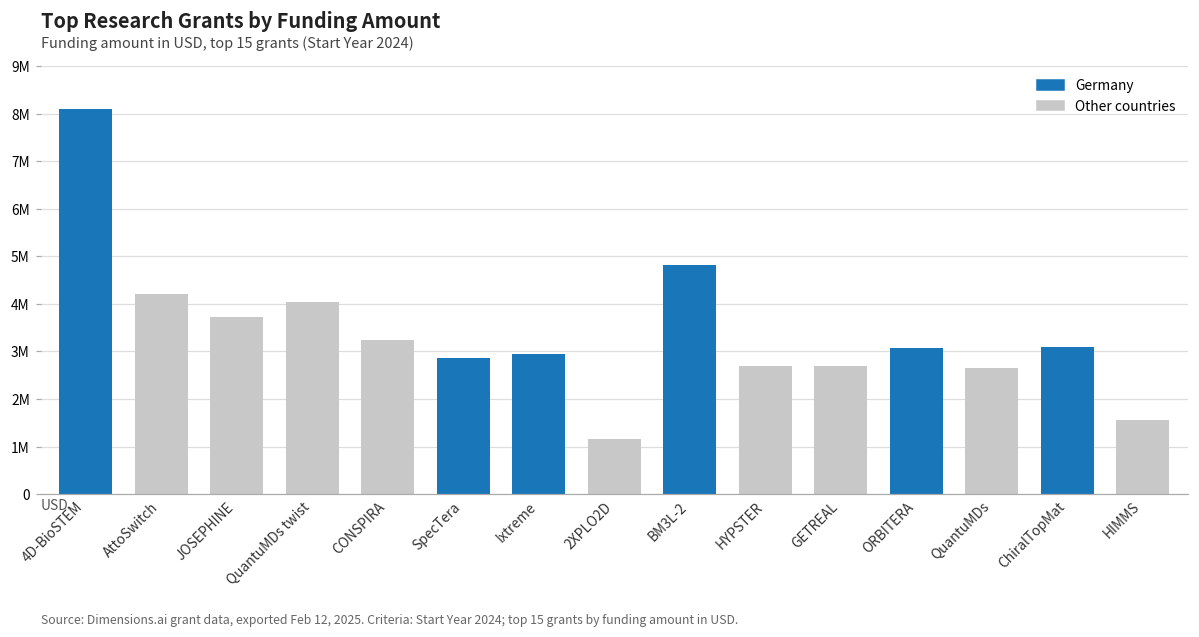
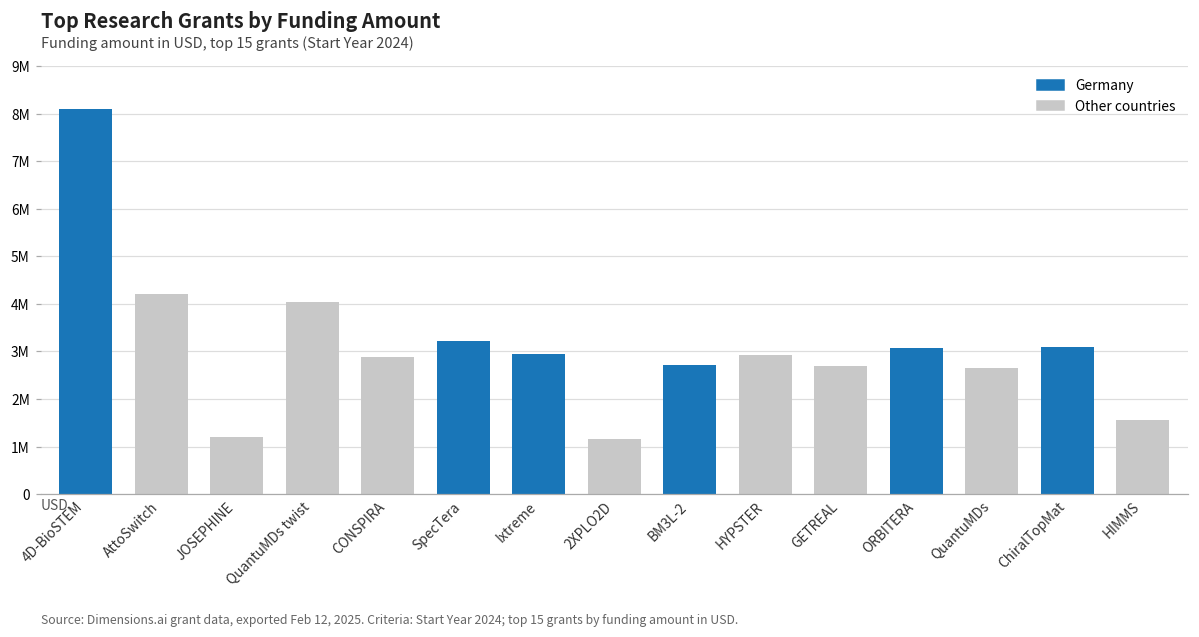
  {
    "4D-BioSTEM": 8100000,
    "AttoSwitch": 4200000,
-   "JOSEPHINE": 3700000,
+   "JOSEPHINE": 1200000,
    "QuantuMDs twist": 4000000,
-   "CONSPIRA": 3200000,
-   "SpecTera": 2900000,
+   "CONSPIRA": 2900000,
+   "SpecTera": 3200000,
    "Ixtreme": 3000000,
    "2XPLO2D": 1200000,
-   "BM3L-2": 4800000,
-   "HYPSTER": 2700000,
+   "BM3L-2": 2700000,
+   "HYPSTER": 2900000,
    "GETREAL": 2700000,
    "ORBITERA": 3100000,
    "QuantuMDs": 2700000,
    "ChiralTopMat": 3100000,
    "HIMMS": 1600000
  }
